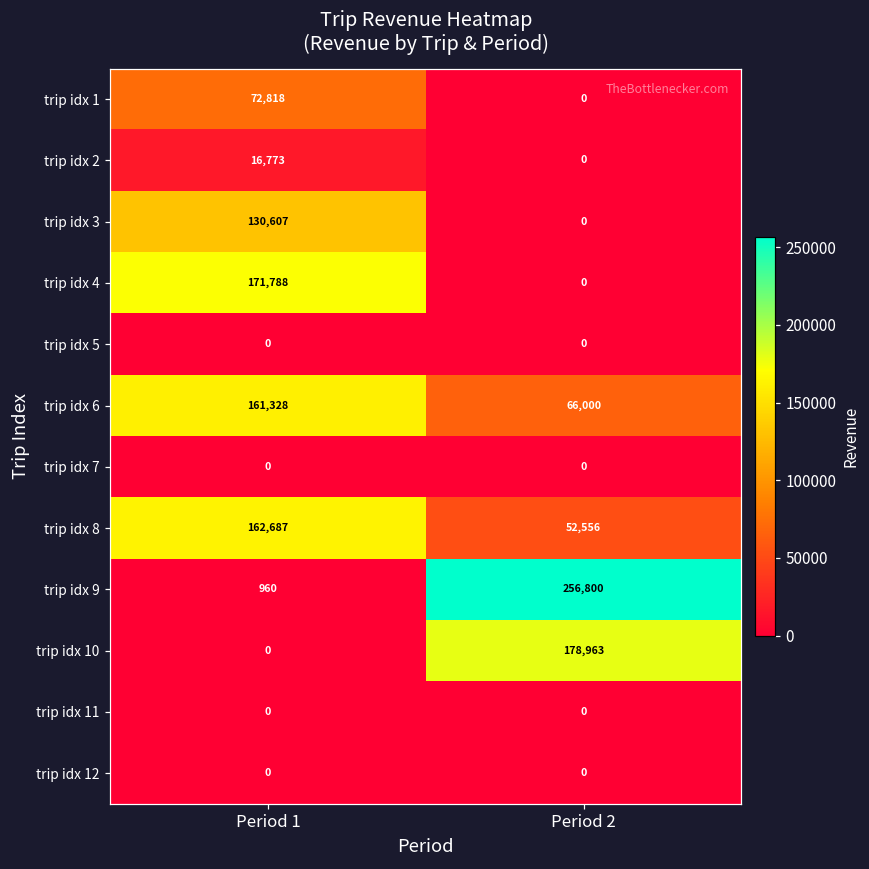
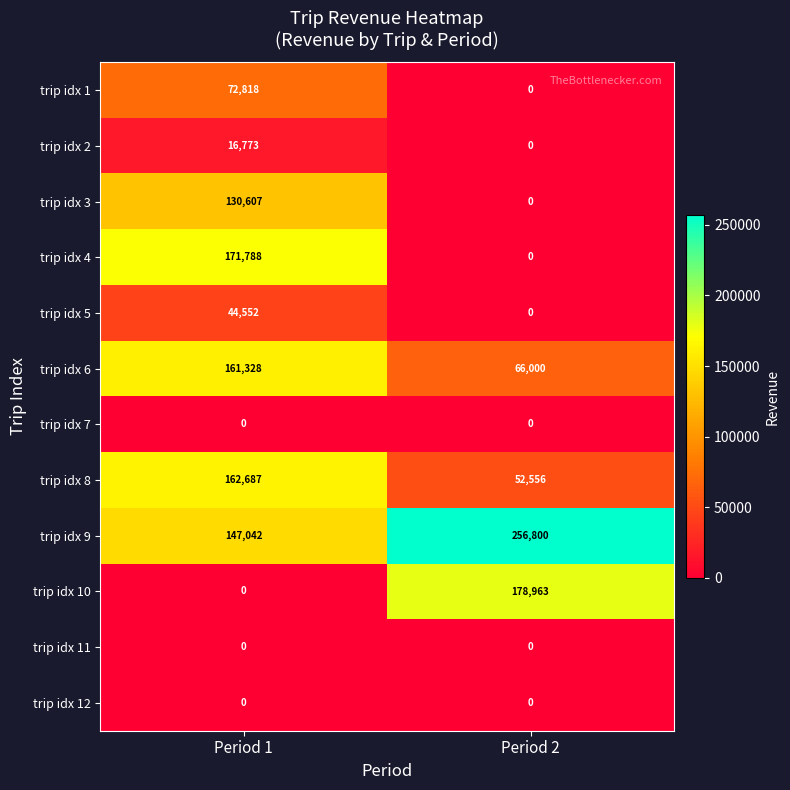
  {
    "trip idx 1": {
      "Period 1": "72,818"
    },
    "trip idx 2": {
      "Period 1": "16,773",
      "Period 2": "0"
    },
    "trip idx 3": {
      "Period 1": "130,607",
      "Period 2": "0"
    },
    "trip idx 4": {
      "Period 1": "171,788",
      "Period 2": "0"
    },
    "trip idx 5": {
-     "Period 1": "0",
+     "Period 1": "44,552",
      "Period 2": "0"
    },
    "trip idx 6": {
      "Period 1": "161,328",
      "Period 2": "66,000"
    },
    "trip idx 7": {
      "Period 1": "0",
      "Period 2": "0"
    },
    "trip idx 8": {
      "Period 1": "162,687",
      "Period 2": "52,556"
    },
    "trip idx 9": {
-     "Period 1": "960",
+     "Period 1": "147,042",
      "Period 2": "256,800"
    },
    "trip idx 10": {
      "Period 1": "0",
      "Period 2": "178,963"
    },
    "trip idx 11": {
      "Period 1": "0",
      "Period 2": "0"
    },
    "trip idx 12": {
      "Period 1": "0",
      "Period 2": "0"
    }
  }
